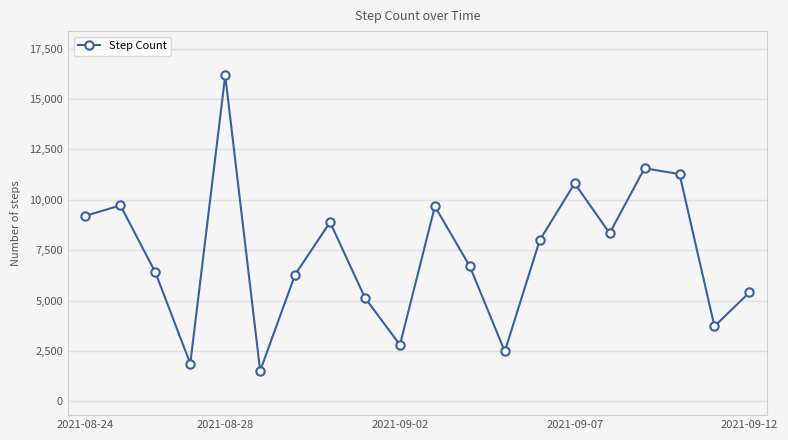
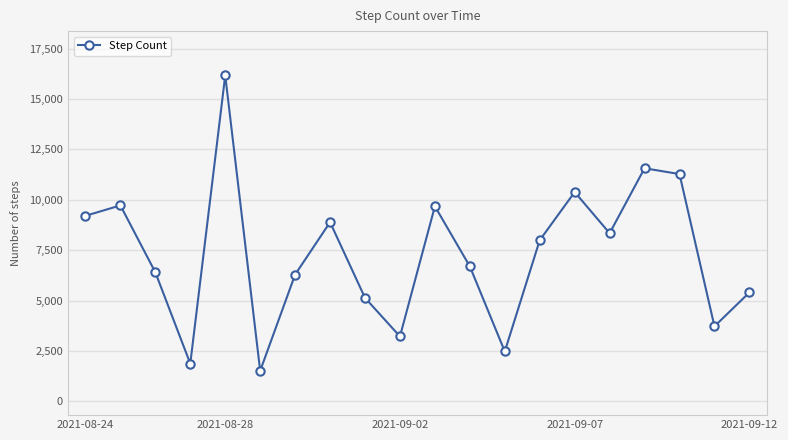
  {
    "2021-08-24": "9,200",
    "2021-08-28": "16,200",
-   "2021-09-02": "2,800",
-   "2021-09-07": "10,800",
+   "2021-09-02": "3,200",
+   "2021-09-07": "10,400",
    "2021-09-12": "5,400"
  }
